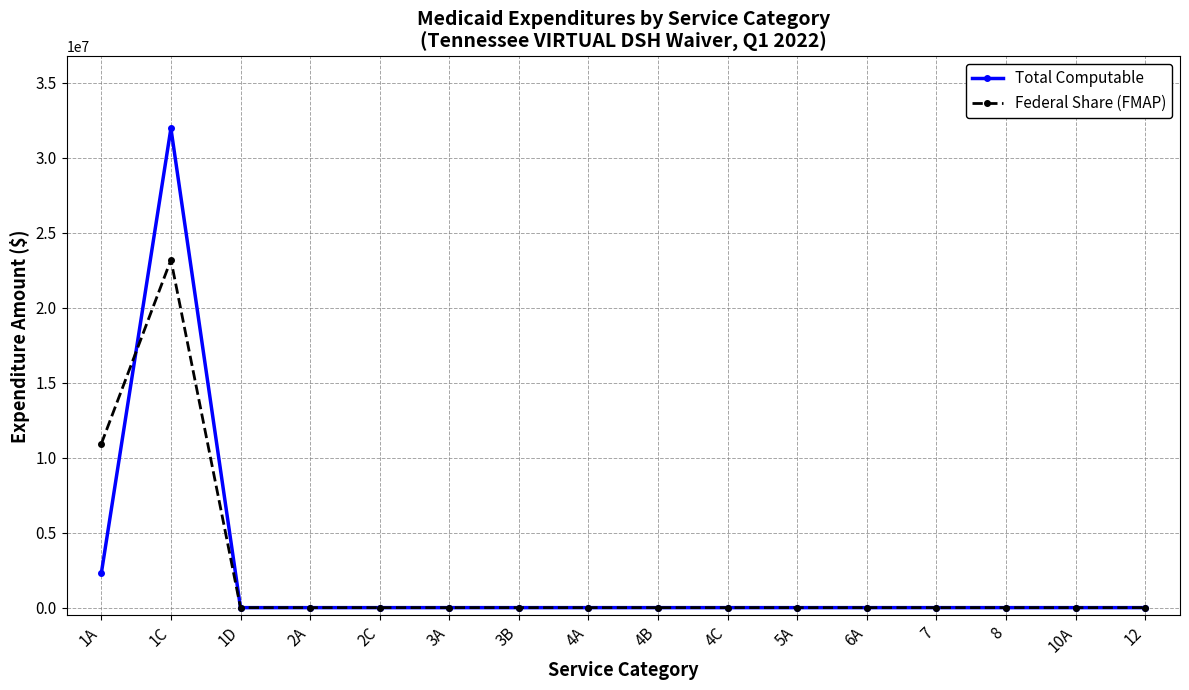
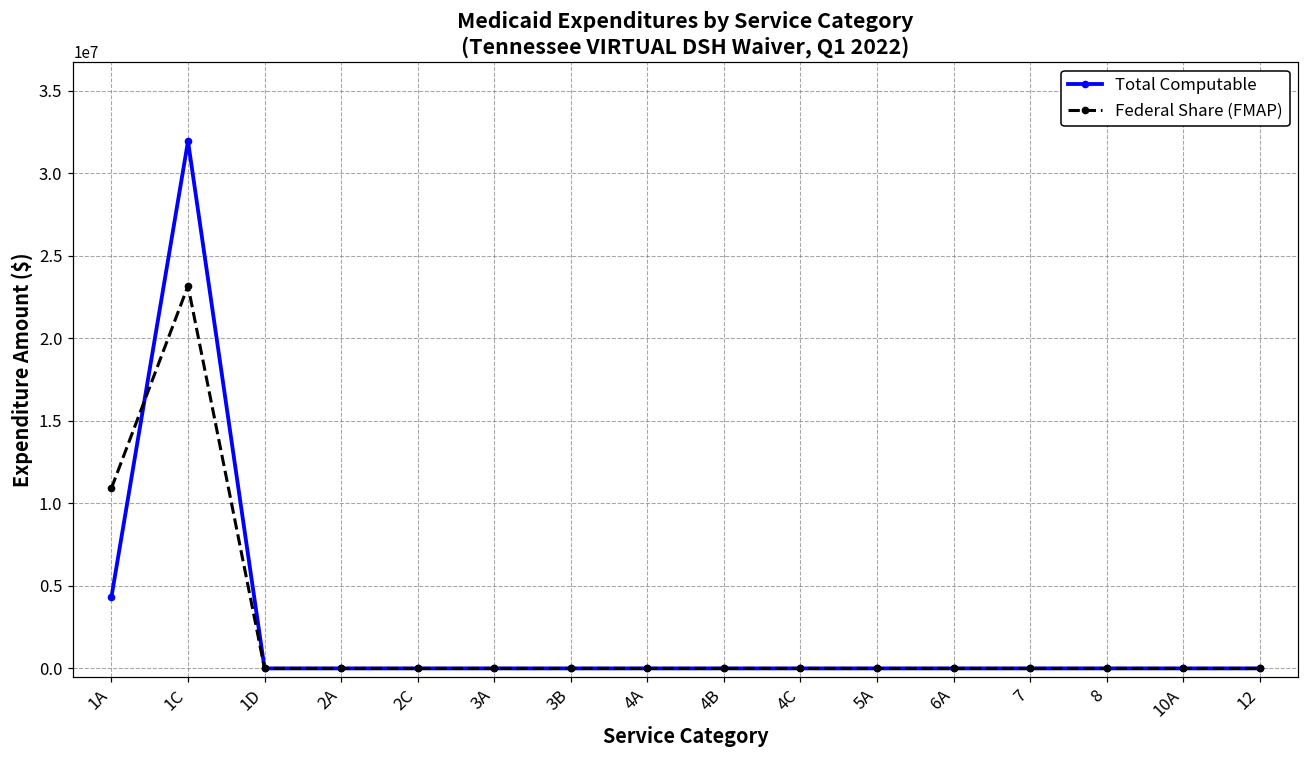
  {
    "Total Computable": {
-     "1A": 2300000,
+     "1A": 4300000,
      "1C": 31900000
    },
    "Federal Share (FMAP)": {
      "1A": 10900000,
      "1C": 23200000
    }
  }
